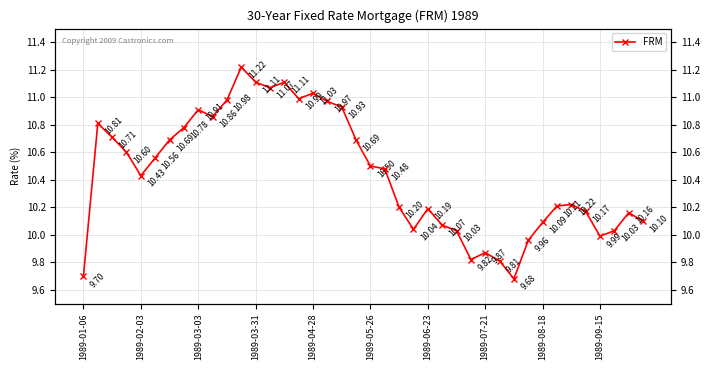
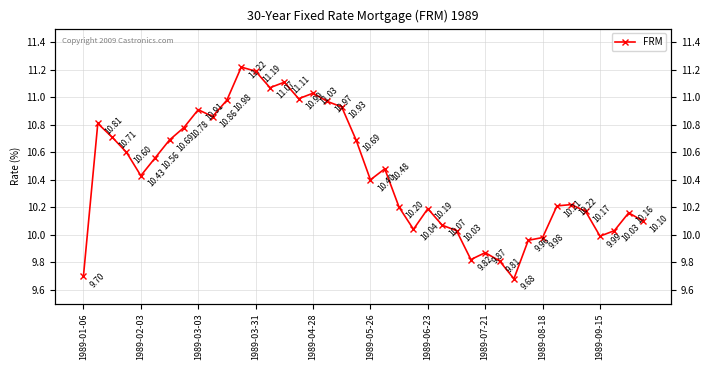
  {
    "1989-01-06": 9.70,
    "1989-02-03": 10.43,
-   "1989-03-31": 11.11,
-   "1989-05-26": 10.50,
+   "1989-03-31": 11.19,
+   "1989-05-26": 10.40,
    "1989-06-23": 10.19,
-   "1989-08-18": 10.09
+   "1989-08-18": 9.98
  }
